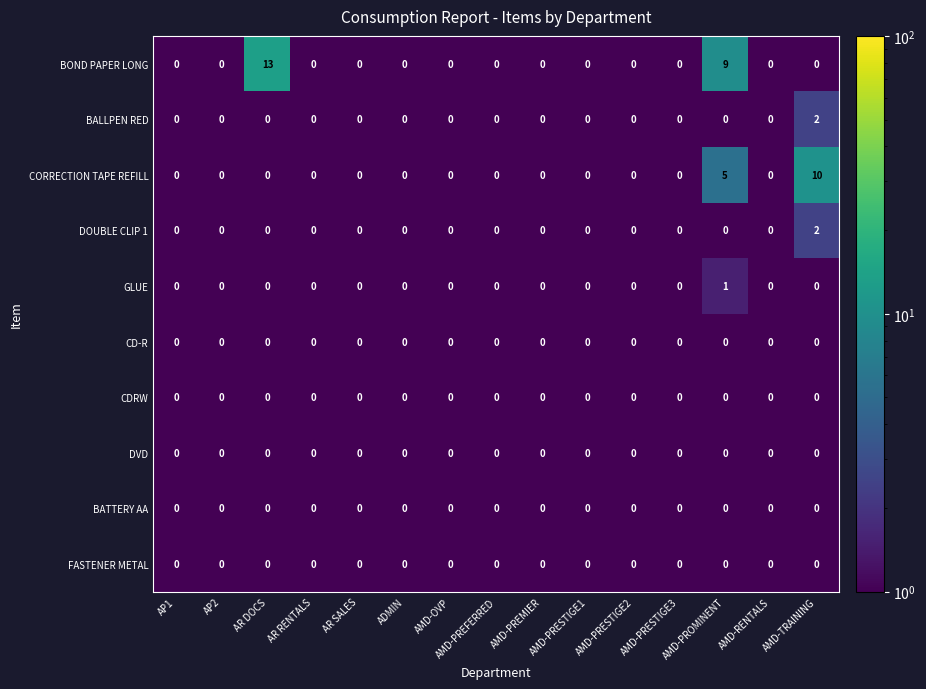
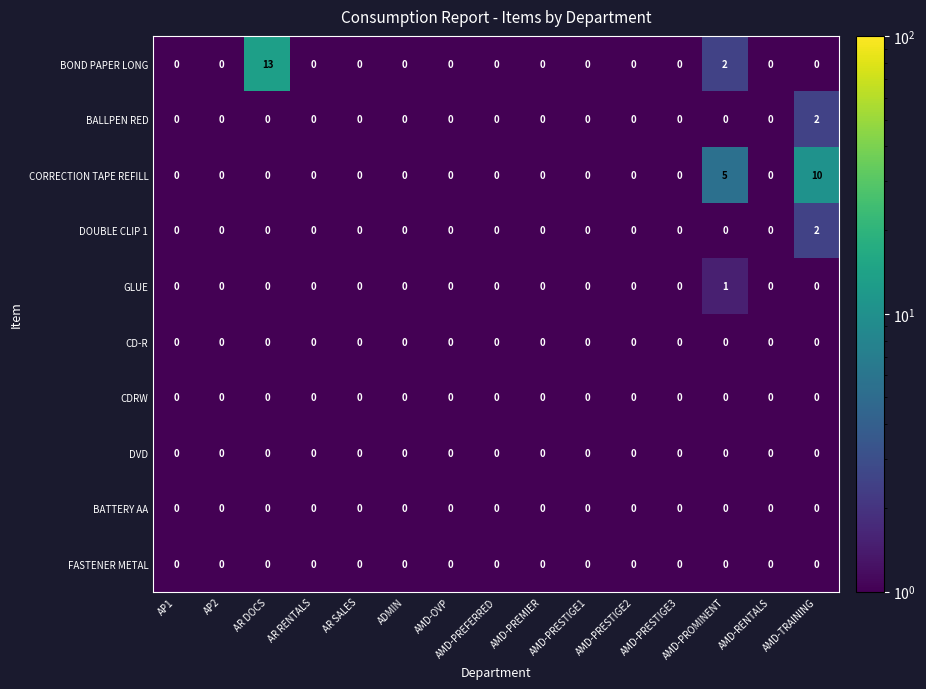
  {
    "BOND PAPER LONG": {
      "AP1": 0,
      "AP2": 0,
      "AR DOCS": 13,
      "AR RENTALS": 0,
      "AR SALES": 0,
      "ADMIN": 0,
      "AMD-OVP": 0,
      "AMD-PREFERRED": 0,
      "AMD-PREMIER": 0,
      "AMD-PRESTIGE1": 0,
      "AMD-PRESTIGE2": 0,
      "AMD-PRESTIGE3": 0,
-     "AMD-PROMINENT": 9,
+     "AMD-PROMINENT": 2,
      "AMD-RENTALS": 0,
      "AMD-TRAINING": 0
    },
    "BALLPEN RED": {
      "AP1": 0,
      "AP2": 0,
      "AR DOCS": 0,
      "AR RENTALS": 0,
      "AR SALES": 0,
      "ADMIN": 0,
      "AMD-OVP": 0,
      "AMD-PREFERRED": 0,
      "AMD-PREMIER": 0,
      "AMD-PRESTIGE1": 0,
      "AMD-PRESTIGE2": 0,
      "AMD-PRESTIGE3": 0,
      "AMD-PROMINENT": 0,
      "AMD-RENTALS": 0,
      "AMD-TRAINING": 2
    },
    "CORRECTION TAPE REFILL": {
      "AP1": 0,
      "AP2": 0,
      "AR DOCS": 0,
      "AR RENTALS": 0,
      "AR SALES": 0,
      "ADMIN": 0,
      "AMD-OVP": 0,
      "AMD-PREFERRED": 0,
      "AMD-PREMIER": 0,
      "AMD-PRESTIGE1": 0,
      "AMD-PRESTIGE2": 0,
      "AMD-PRESTIGE3": 0,
      "AMD-PROMINENT": 5,
      "AMD-RENTALS": 0,
      "AMD-TRAINING": 10
    },
    "DOUBLE CLIP 1": {
      "AP1": 0,
      "AP2": 0,
      "AR DOCS": 0,
      "AR RENTALS": 0,
      "AR SALES": 0,
      "ADMIN": 0,
      "AMD-OVP": 0,
      "AMD-PREFERRED": 0,
      "AMD-PREMIER": 0,
      "AMD-PRESTIGE1": 0,
      "AMD-PRESTIGE2": 0,
      "AMD-PRESTIGE3": 0,
      "AMD-PROMINENT": 0,
      "AMD-RENTALS": 0,
      "AMD-TRAINING": 2
    },
    "GLUE": {
      "AP1": 0,
      "AP2": 0,
      "AR DOCS": 0,
      "AR RENTALS": 0,
      "AR SALES": 0,
      "ADMIN": 0,
      "AMD-OVP": 0,
      "AMD-PREFERRED": 0,
      "AMD-PREMIER": 0,
      "AMD-PRESTIGE1": 0,
      "AMD-PRESTIGE2": 0,
      "AMD-PRESTIGE3": 0,
      "AMD-PROMINENT": 1,
      "AMD-RENTALS": 0,
      "AMD-TRAINING": 0
    },
    "CD-R": {
      "AP1": 0,
      "AP2": 0,
      "AR DOCS": 0,
      "AR RENTALS": 0,
      "AR SALES": 0,
      "ADMIN": 0,
      "AMD-OVP": 0,
      "AMD-PREFERRED": 0,
      "AMD-PREMIER": 0,
      "AMD-PRESTIGE1": 0,
      "AMD-PRESTIGE2": 0,
      "AMD-PRESTIGE3": 0,
      "AMD-PROMINENT": 0,
      "AMD-RENTALS": 0,
      "AMD-TRAINING": 0
    },
    "CDRW": {
      "AP1": 0,
      "AP2": 0,
      "AR DOCS": 0,
      "AR RENTALS": 0,
      "AR SALES": 0,
      "ADMIN": 0,
      "AMD-OVP": 0,
      "AMD-PREFERRED": 0,
      "AMD-PREMIER": 0,
      "AMD-PRESTIGE1": 0,
      "AMD-PRESTIGE2": 0,
      "AMD-PRESTIGE3": 0,
      "AMD-PROMINENT": 0,
      "AMD-RENTALS": 0,
      "AMD-TRAINING": 0
    },
    "DVD": {
      "AP1": 0,
      "AP2": 0,
      "AR DOCS": 0,
      "AR RENTALS": 0,
      "AR SALES": 0,
      "ADMIN": 0,
      "AMD-OVP": 0,
      "AMD-PREFERRED": 0,
      "AMD-PREMIER": 0,
      "AMD-PRESTIGE1": 0,
      "AMD-PRESTIGE2": 0,
      "AMD-PRESTIGE3": 0,
      "AMD-PROMINENT": 0,
      "AMD-RENTALS": 0,
      "AMD-TRAINING": 0
    },
    "BATTERY AA": {
      "AP1": 0,
      "AP2": 0,
      "AR DOCS": 0,
      "AR RENTALS": 0,
      "AR SALES": 0,
      "ADMIN": 0,
      "AMD-OVP": 0,
      "AMD-PREFERRED": 0,
      "AMD-PREMIER": 0,
      "AMD-PRESTIGE1": 0,
      "AMD-PRESTIGE2": 0,
      "AMD-PRESTIGE3": 0,
      "AMD-PROMINENT": 0,
      "AMD-RENTALS": 0,
      "AMD-TRAINING": 0
    },
    "FASTENER METAL": {
      "AP1": 0,
      "AP2": 0,
      "AR DOCS": 0,
      "AR RENTALS": 0,
      "AR SALES": 0,
      "ADMIN": 0,
      "AMD-OVP": 0,
      "AMD-PREFERRED": 0,
      "AMD-PREMIER": 0,
      "AMD-PRESTIGE1": 0,
      "AMD-PRESTIGE2": 0,
      "AMD-PRESTIGE3": 0,
      "AMD-PROMINENT": 0,
      "AMD-RENTALS": 0,
      "AMD-TRAINING": 0
    }
  }
